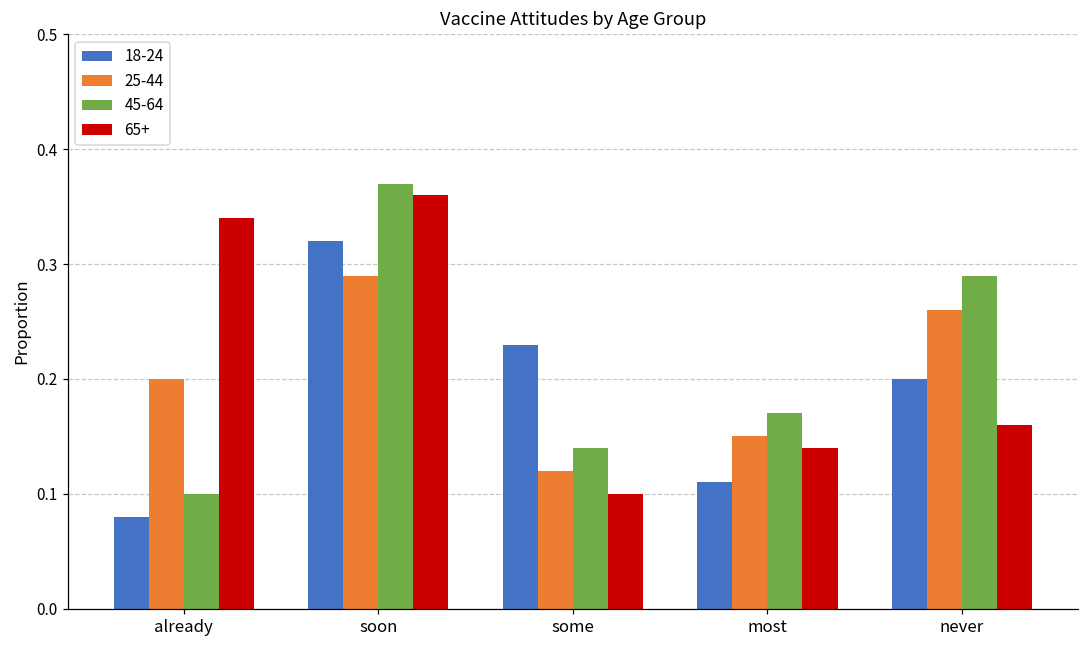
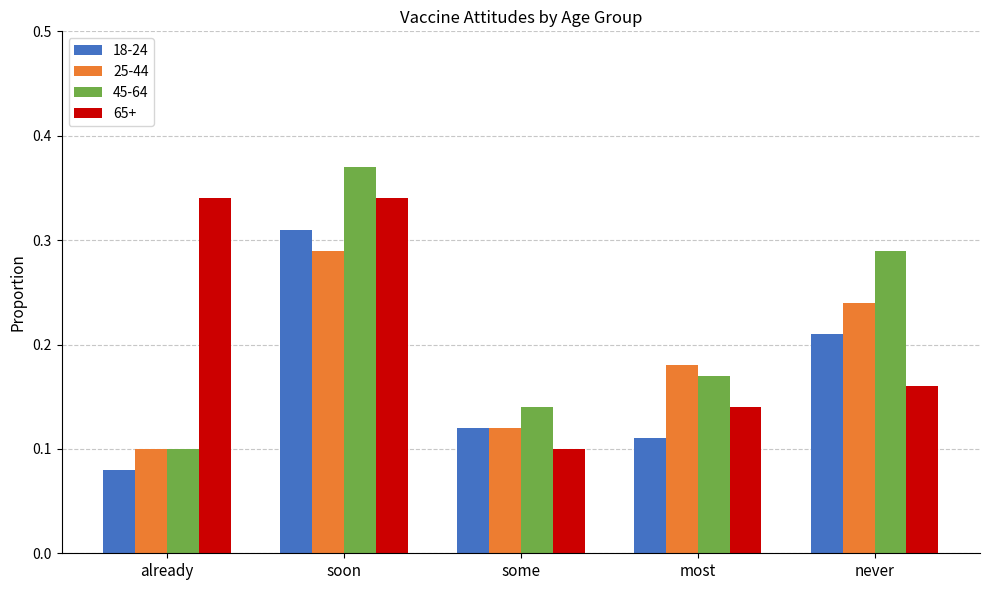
  {
    "18-24": {
      "already": 0.08,
-     "soon": 0.32,
-     "some": 0.23,
+     "soon": 0.31,
+     "some": 0.12,
      "most": 0.11,
-     "never": 0.20
+     "never": 0.21
    },
    "25-44": {
-     "already": 0.2,
+     "already": 0.1,
      "soon": 0.29,
      "some": 0.12,
-     "most": 0.15,
-     "never": 0.26
+     "most": 0.18,
+     "never": 0.24
    },
    "45-64": {
      "already": 0.10,
      "soon": 0.37,
      "some": 0.14,
      "most": 0.17,
      "never": 0.29
    },
    "65+": {
      "already": 0.34,
-     "soon": 0.36,
+     "soon": 0.34,
      "some": 0.10,
      "most": 0.14,
      "never": 0.16
    }
  }
